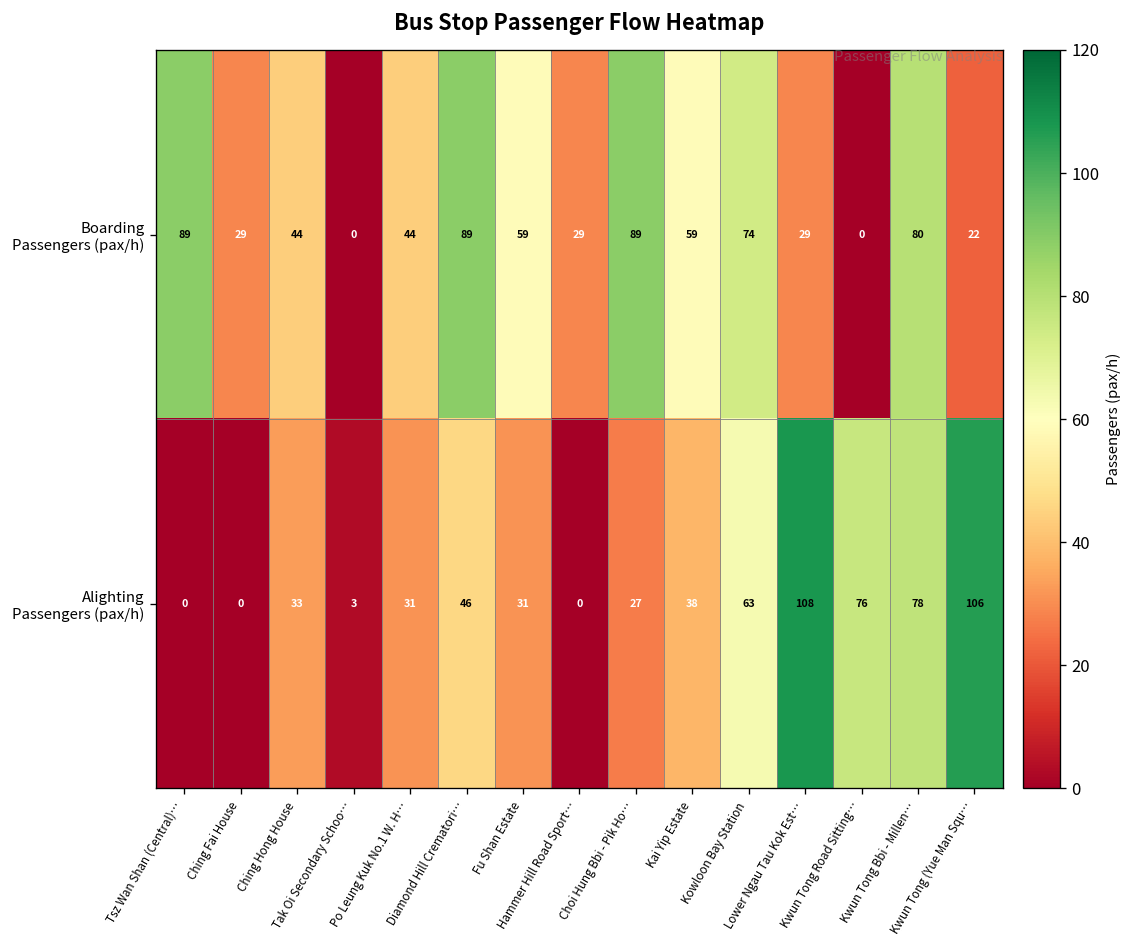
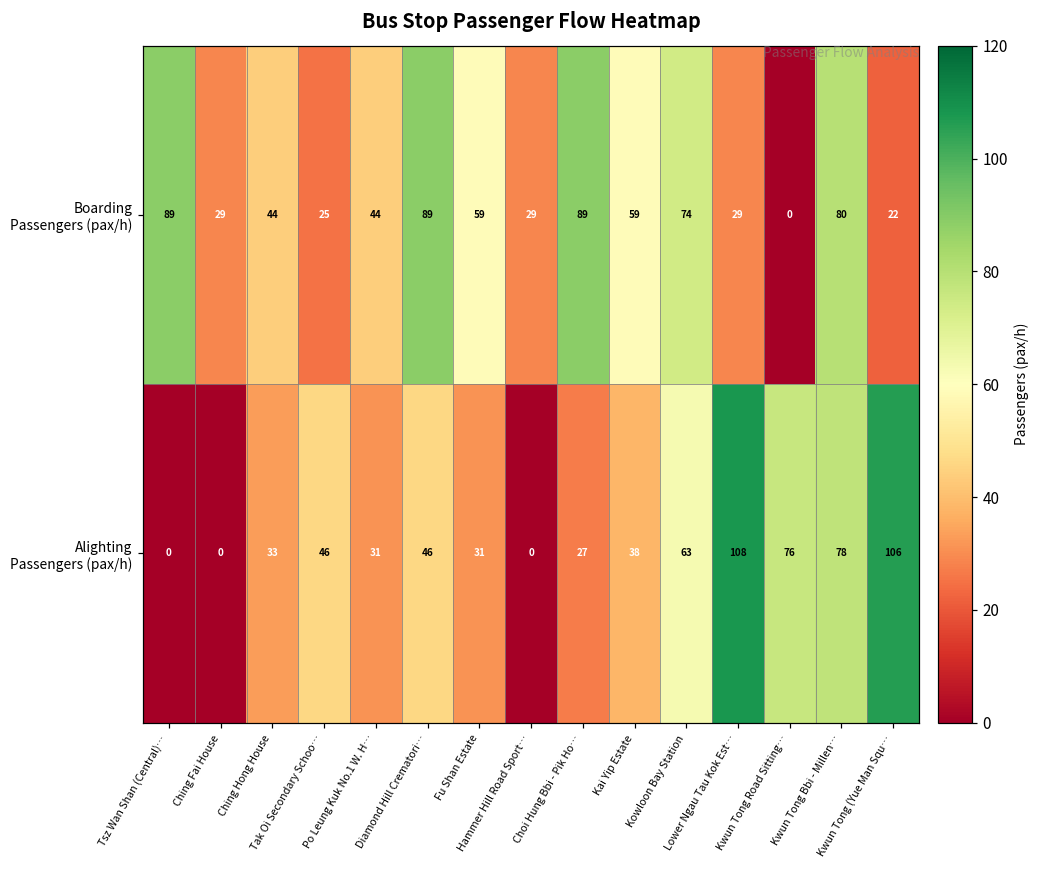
  {
    "Boarding Passengers (pax/h)": {
      "Tsz Wan Shan (Central)…": 89,
      "Ching Fai House": 29,
      "Ching Hong House": 44,
-     "Tak Oi Secondary Schoo…": 0,
+     "Tak Oi Secondary Schoo…": 25,
      "Po Leung Kuk No.1 W. H…": 44,
      "Diamond Hill Crematori…": 89,
      "Fu Shan Estate": 59,
      "Hammer Hill Road Sport…": 29,
      "Choi Hung Bbi - Pik Ho…": 89,
      "Kai Yip Estate": 59,
      "Kowloon Bay Station": 74,
      "Lower Ngau Tau Kok Est…": 29,
      "Kwun Tong Road Sitting…": 0,
      "Kwun Tong (Yue Man Squ…": 22
    },
    "Alighting Passengers (pax/h)": {
      "Tsz Wan Shan (Central)…": 0,
      "Ching Fai House": 0,
      "Ching Hong House": 33,
-     "Tak Oi Secondary Schoo…": 3,
+     "Tak Oi Secondary Schoo…": 46,
      "Po Leung Kuk No.1 W. H…": 31,
      "Diamond Hill Crematori…": 46,
      "Fu Shan Estate": 31,
      "Hammer Hill Road Sport…": 0,
      "Choi Hung Bbi - Pik Ho…": 27,
      "Kai Yip Estate": 38,
      "Kowloon Bay Station": 63,
      "Lower Ngau Tau Kok Est…": 108,
      "Kwun Tong Road Sitting…": 76,
      "Kwun Tong Bbi - Millen…": 78,
      "Kwun Tong (Yue Man Squ…": 106
    }
  }
